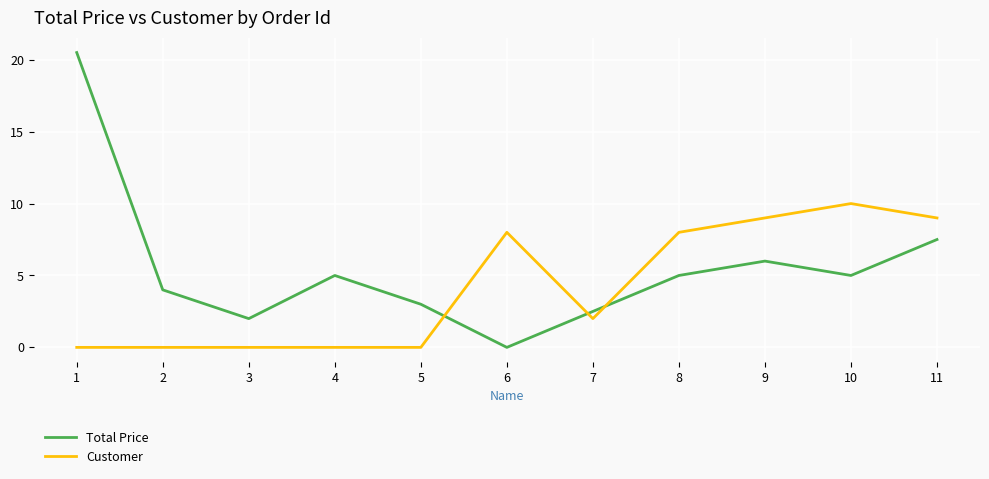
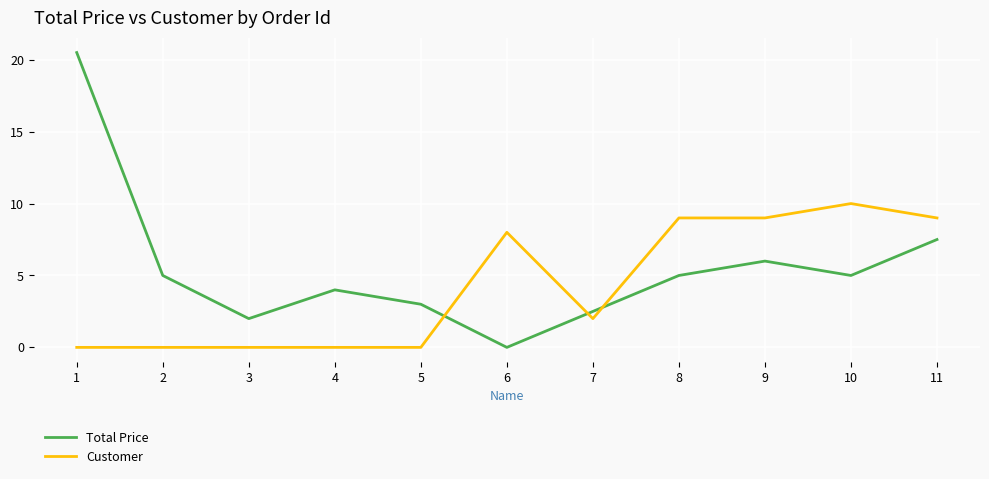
  {
    "Total Price": {
      "1": 20.5,
-     "2": 4,
+     "2": 5,
      "3": 2,
-     "4": 5,
+     "4": 4,
      "5": 3,
      "6": 0,
      "7": 2.5,
      "8": 5,
      "9": 6,
      "10": 5,
      "11": 7.5
    },
    "Customer": {
      "1": 0,
      "2": 0,
      "3": 0,
      "4": 0,
      "5": 0,
      "6": 8,
      "7": 2,
-     "8": 8,
+     "8": 9,
      "9": 9,
      "10": 10,
      "11": 9
    }
  }
